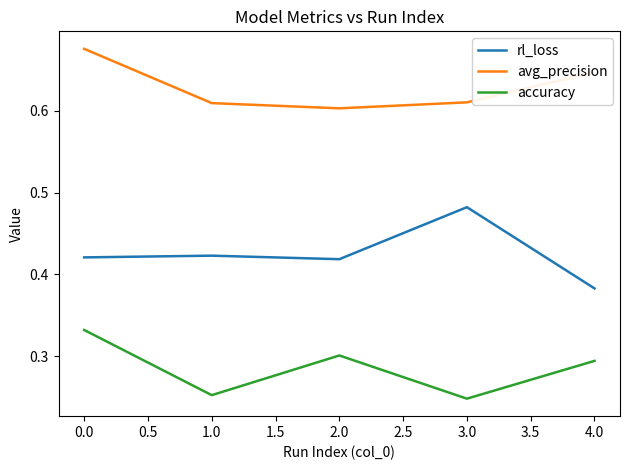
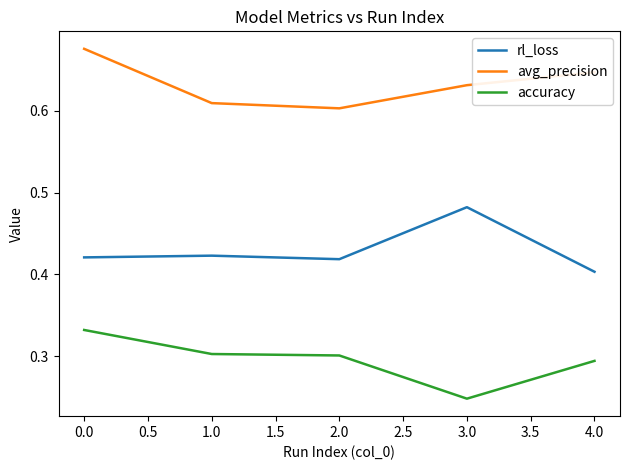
  {
    "rl_loss": {
      "0.0": 0.42,
      "1.0": 0.42,
      "2.0": 0.42,
      "3.0": 0.48,
-     "4.0": 0.38
+     "4.0": 0.40
    },
    "avg_precision": {
      "0.0": 0.68,
      "1.0": 0.61,
      "2.0": 0.60,
-     "3.0": 0.61
+     "3.0": 0.63
    },
    "accuracy": {
      "0.0": 0.33,
-     "1.0": 0.25,
+     "1.0": 0.30,
      "2.0": 0.30,
      "3.0": 0.25,
      "4.0": 0.29
    }
  }
